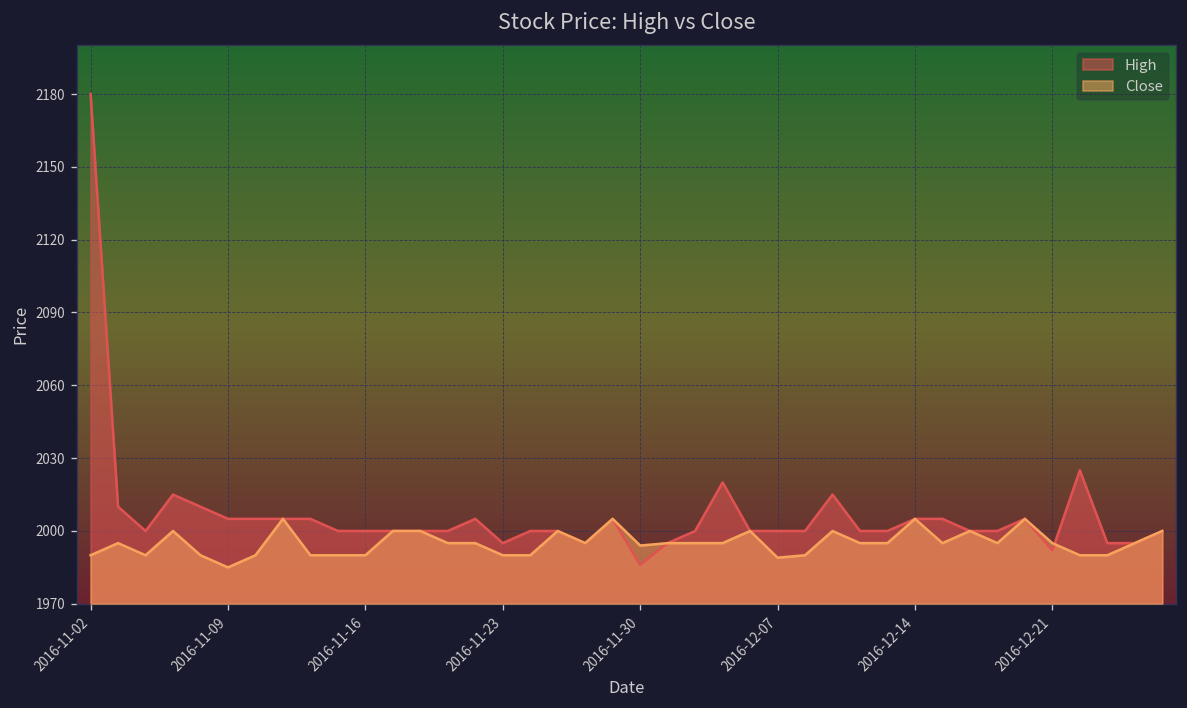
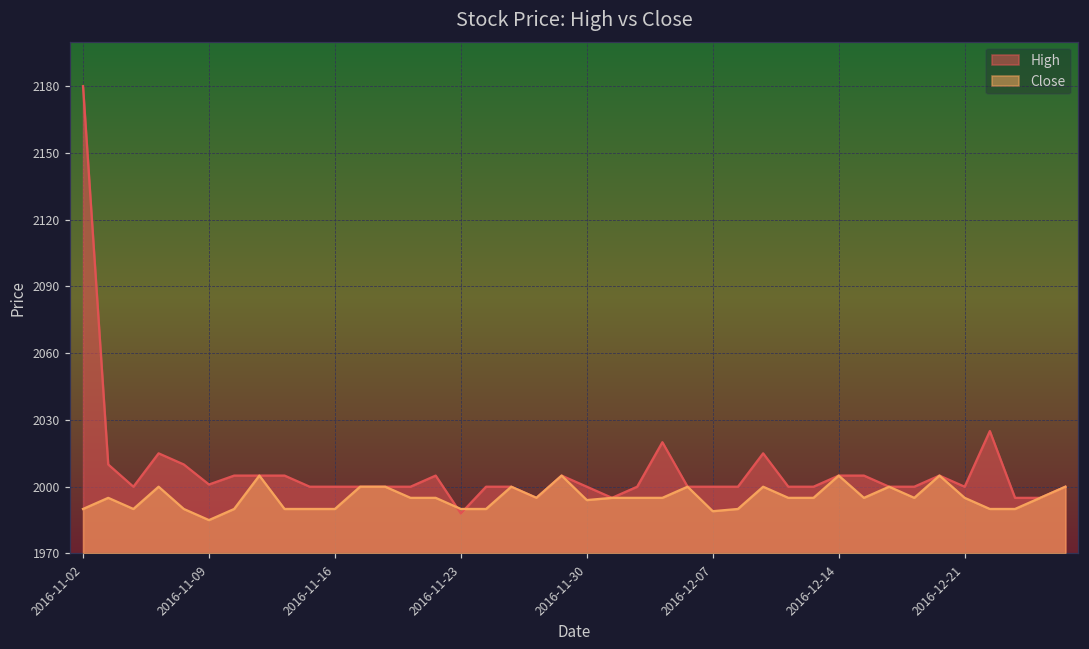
  {
    "High": {
      "2016-11-02": 2180,
-     "2016-11-09": 2005,
+     "2016-11-09": 2001,
      "2016-11-16": 2000,
-     "2016-11-23": 1995,
-     "2016-11-30": 1986,
+     "2016-11-23": 1988,
+     "2016-11-30": 2000,
      "2016-12-07": 2000,
-     "2016-12-21": 1992
+     "2016-12-21": 2000
    },
    "Close": {
      "2016-11-02": 1990,
      "2016-11-09": 1985,
      "2016-11-16": 1990,
      "2016-11-23": 1990,
      "2016-11-30": 1994,
      "2016-12-07": 1989,
      "2016-12-21": 1995
    }
  }
